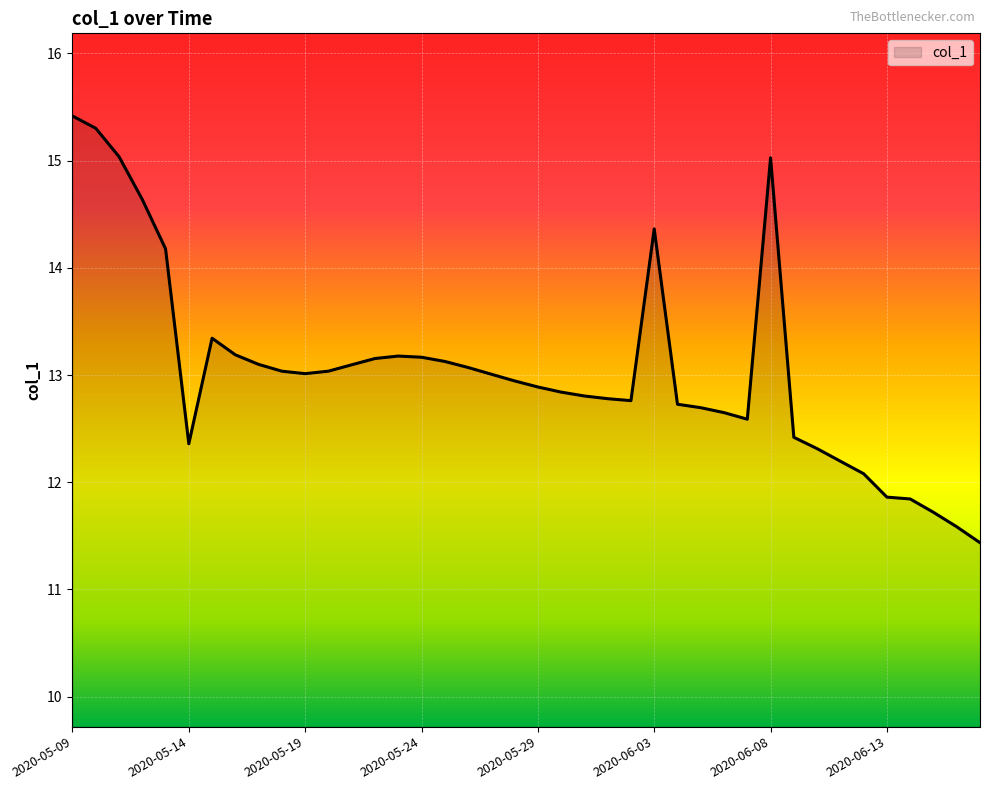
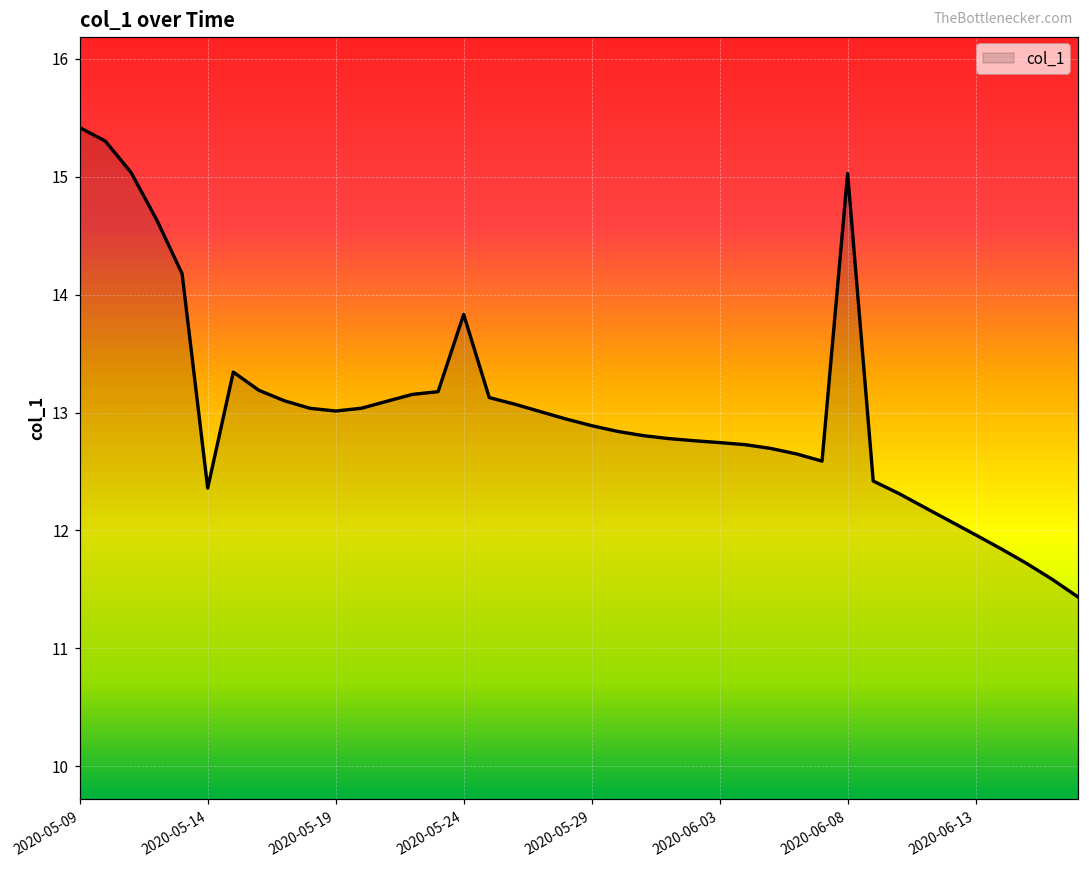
  {
    "2020-05-09": 15.42,
    "2020-05-14": 12.36,
    "2020-05-19": 13.01,
-   "2020-05-24": 13.17,
+   "2020-05-24": 13.83,
    "2020-05-29": 12.89,
-   "2020-06-03": 14.36,
+   "2020-06-03": 12.75,
    "2020-06-08": 15.03,
-   "2020-06-13": 11.86
+   "2020-06-13": 11.96
  }
